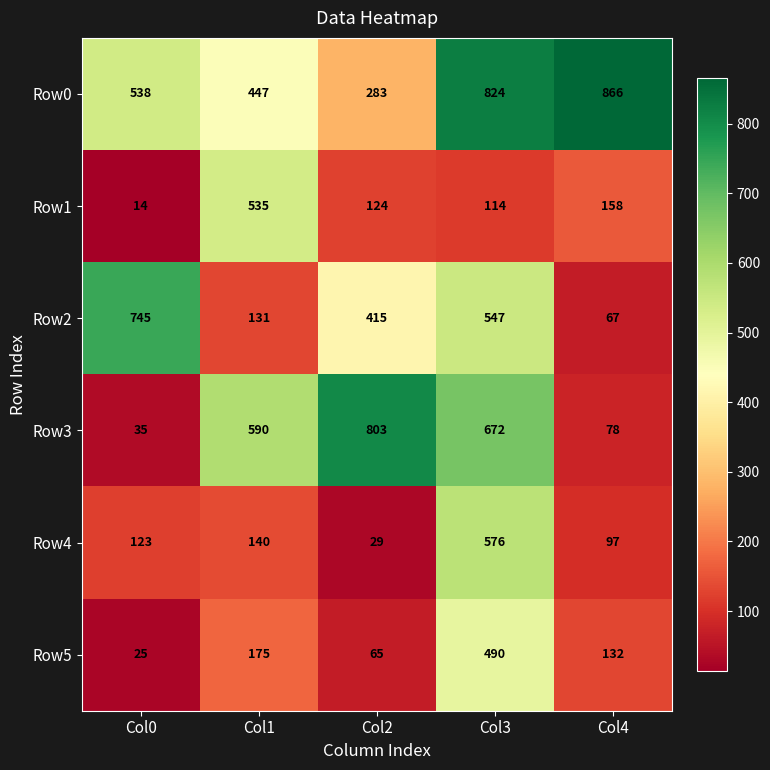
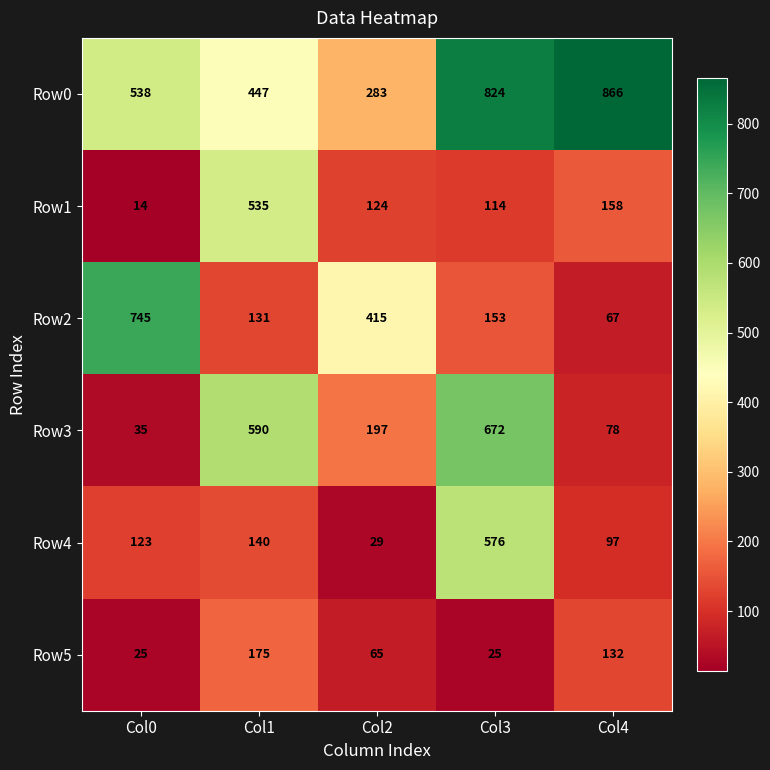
  {
    "Row0": {
      "Col0": 538,
      "Col1": 447,
      "Col2": 283,
      "Col3": 824,
      "Col4": 866
    },
    "Row1": {
      "Col0": 14,
      "Col1": 535,
      "Col2": 124,
      "Col3": 114,
      "Col4": 158
    },
    "Row2": {
      "Col0": 745,
      "Col1": 131,
      "Col2": 415,
-     "Col3": 547,
+     "Col3": 153,
      "Col4": 67
    },
    "Row3": {
      "Col0": 35,
      "Col1": 590,
-     "Col2": 803,
+     "Col2": 197,
      "Col3": 672,
      "Col4": 78
    },
    "Row4": {
      "Col0": 123,
      "Col1": 140,
      "Col2": 29,
      "Col3": 576,
      "Col4": 97
    },
    "Row5": {
      "Col0": 25,
      "Col1": 175,
      "Col2": 65,
-     "Col3": 490,
+     "Col3": 25,
      "Col4": 132
    }
  }
